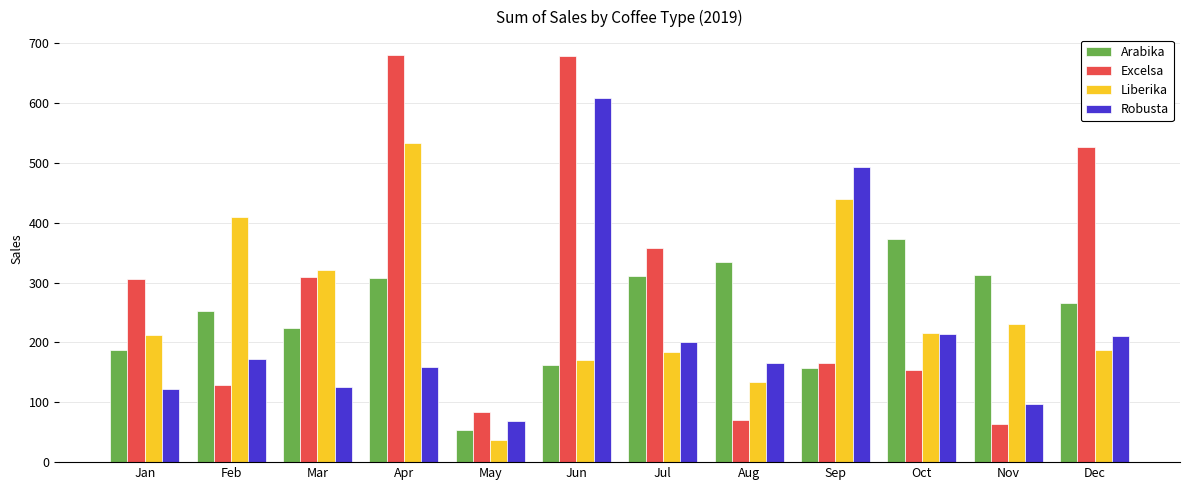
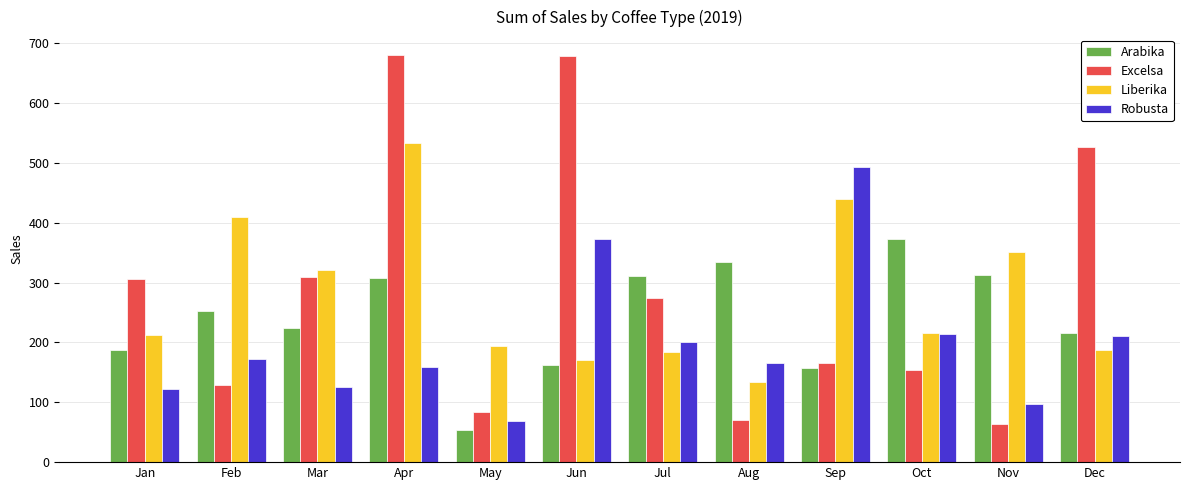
  {
    "Arabika": {
      "Jan": 190,
      "Feb": 250,
      "Mar": 220,
      "Apr": 310,
      "May": 50,
      "Jun": 160,
      "Jul": 310,
      "Aug": 330,
      "Sep": 160,
      "Oct": 370,
      "Nov": 310,
-     "Dec": 270
+     "Dec": 220
    },
    "Excelsa": {
      "Jan": 310,
      "Feb": 130,
      "Mar": 310,
      "Apr": 680,
      "May": 80,
      "Jun": 680,
-     "Jul": 360,
+     "Jul": 270,
      "Aug": 70,
      "Sep": 170,
      "Oct": 150,
      "Nov": 60,
      "Dec": 530
    },
    "Liberika": {
      "Jan": 210,
      "Feb": 410,
      "Mar": 320,
      "Apr": 530,
-     "May": 40,
+     "May": 190,
      "Jun": 170,
      "Jul": 180,
      "Aug": 130,
      "Sep": 440,
      "Oct": 220,
-     "Nov": 230,
+     "Nov": 350,
      "Dec": 190
    },
    "Robusta": {
      "Jan": 120,
      "Feb": 170,
      "Mar": 130,
      "Apr": 160,
      "May": 70,
-     "Jun": 610,
+     "Jun": 370,
      "Jul": 200,
      "Aug": 170,
      "Sep": 490,
      "Oct": 210,
      "Nov": 100,
      "Dec": 210
    }
  }
